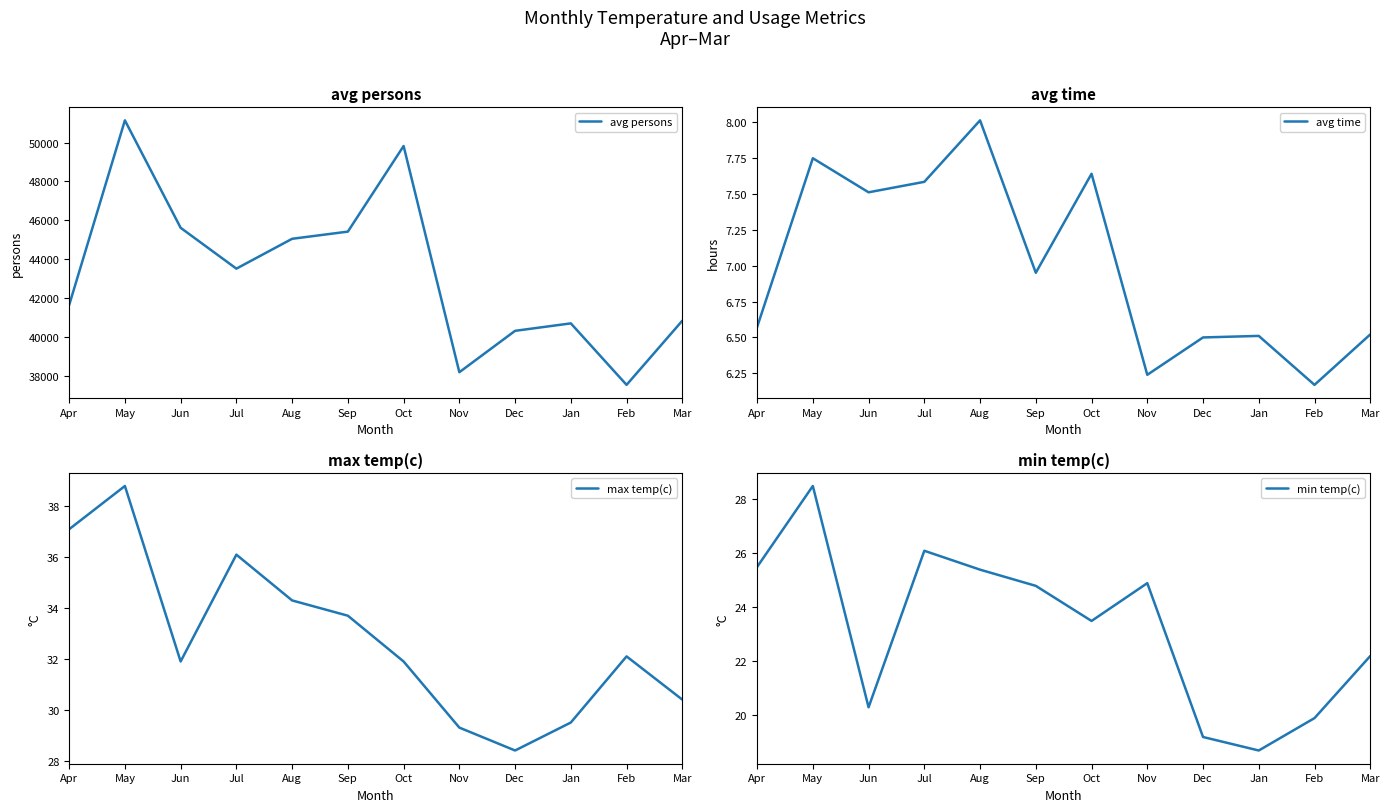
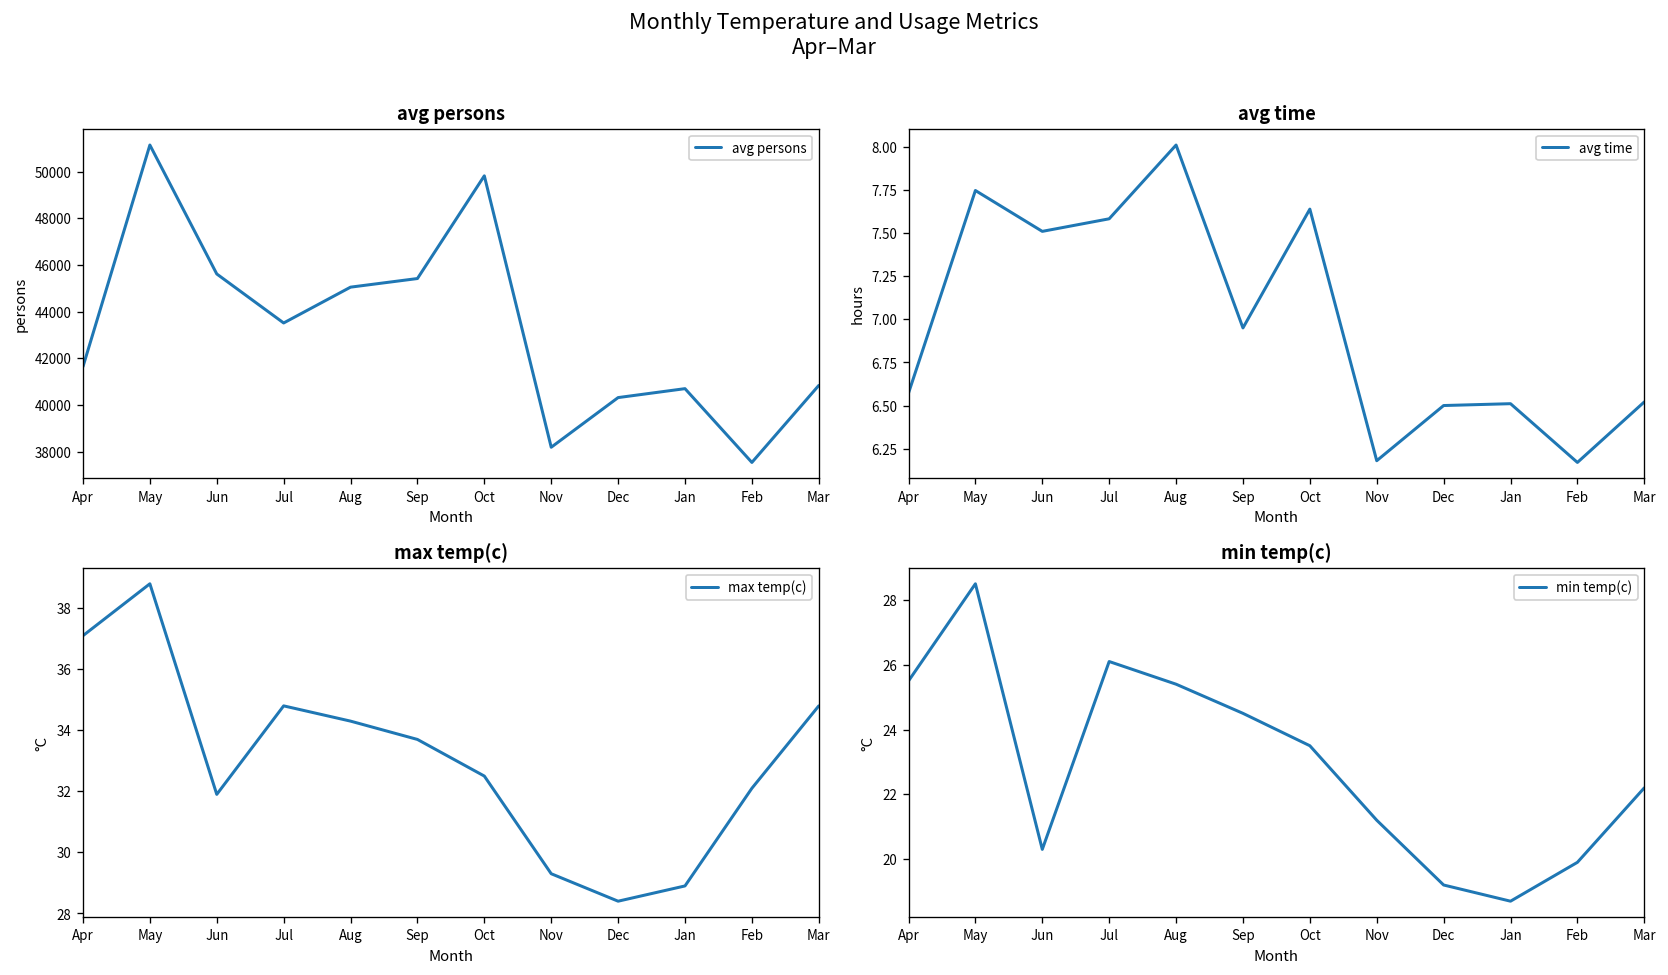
  {
    "avg persons": {
      "Apr": 41600,
      "May": 51100,
      "Jun": 45600,
      "Jul": 43500,
      "Aug": 45000,
      "Sep": 45400,
      "Oct": 49800,
      "Nov": 38200,
      "Dec": 40300,
      "Jan": 40700,
      "Feb": 37500,
      "Mar": 40800
    },
    "avg time": {
      "Apr": 6.57,
      "May": 7.75,
      "Jun": 7.51,
      "Jul": 7.58,
      "Aug": 8.01,
      "Sep": 6.95,
      "Oct": 7.64,
-     "Nov": 6.24,
+     "Nov": 6.18,
      "Dec": 6.50,
      "Jan": 6.51,
      "Feb": 6.17,
      "Mar": 6.52
    },
    "max temp(c)": {
      "Apr": 37.1,
      "May": 38.8,
      "Jun": 31.9,
-     "Jul": 36.1,
+     "Jul": 34.8,
      "Aug": 34.3,
      "Sep": 33.7,
-     "Oct": 31.9,
+     "Oct": 32.5,
      "Nov": 29.3,
      "Dec": 28.4,
-     "Jan": 29.5,
+     "Jan": 28.9,
      "Feb": 32.1,
-     "Mar": 30.4
+     "Mar": 34.8
    },
    "min temp(c)": {
      "Apr": 25.5,
      "May": 28.5,
      "Jun": 20.3,
      "Jul": 26.1,
      "Aug": 25.4,
-     "Sep": 24.8,
+     "Sep": 24.5,
      "Oct": 23.5,
-     "Nov": 24.9,
+     "Nov": 21.2,
      "Dec": 19.2,
      "Jan": 18.7,
      "Feb": 19.9,
      "Mar": 22.2
    }
  }
